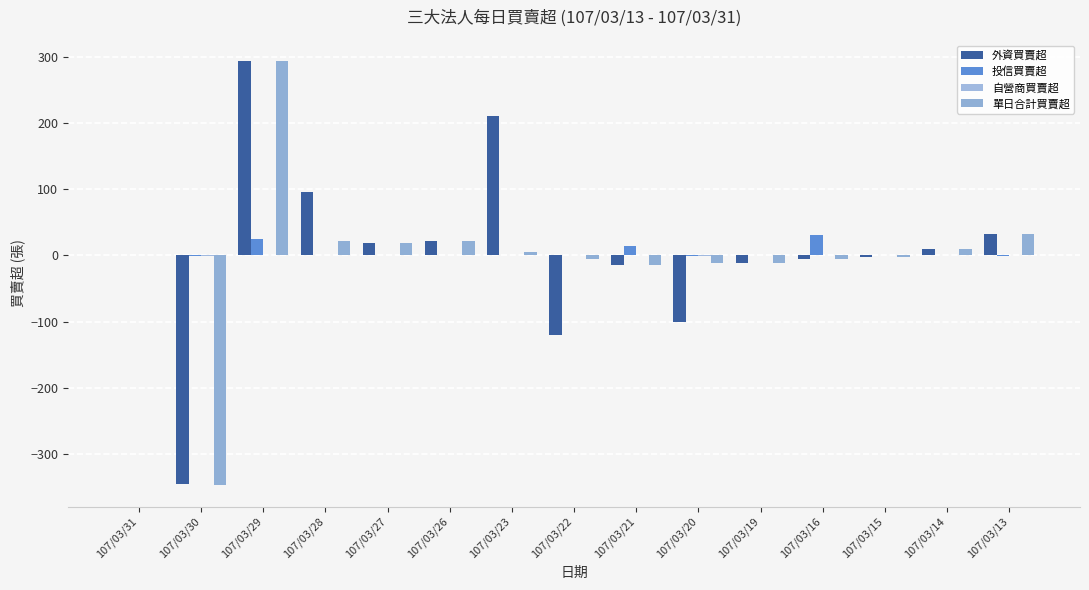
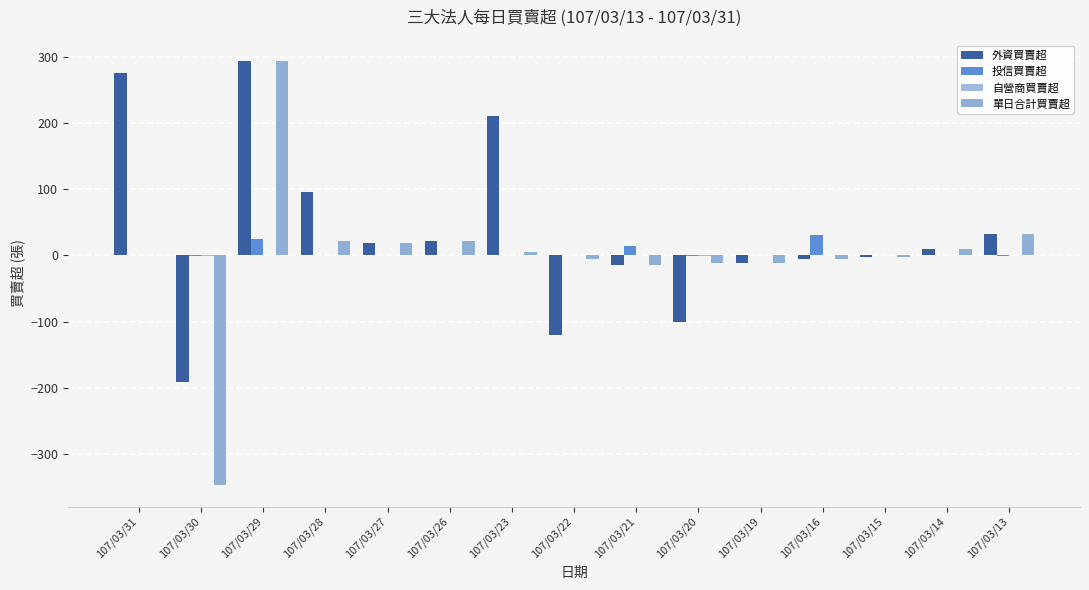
  {
    "外資買賣超": {
-     "107/03/31": 0,
-     "107/03/30": -350,
+     "107/03/31": 280,
+     "107/03/30": -190,
      "107/03/29": 290,
      "107/03/28": 100,
      "107/03/27": 20,
      "107/03/26": 20,
      "107/03/23": 210,
      "107/03/22": -120,
      "107/03/21": -20,
      "107/03/20": -100,
      "107/03/19": -10,
      "107/03/16": -10,
      "107/03/14": 10,
      "107/03/13": 30
    },
    "投信買賣超": {
      "107/03/31": 0,
      "107/03/29": 30,
      "107/03/28": 0,
      "107/03/27": 0,
      "107/03/26": 0,
      "107/03/23": 0,
      "107/03/22": 0,
      "107/03/21": 20,
      "107/03/19": 0,
      "107/03/16": 30,
      "107/03/15": 0,
      "107/03/14": 0
    }
  }
